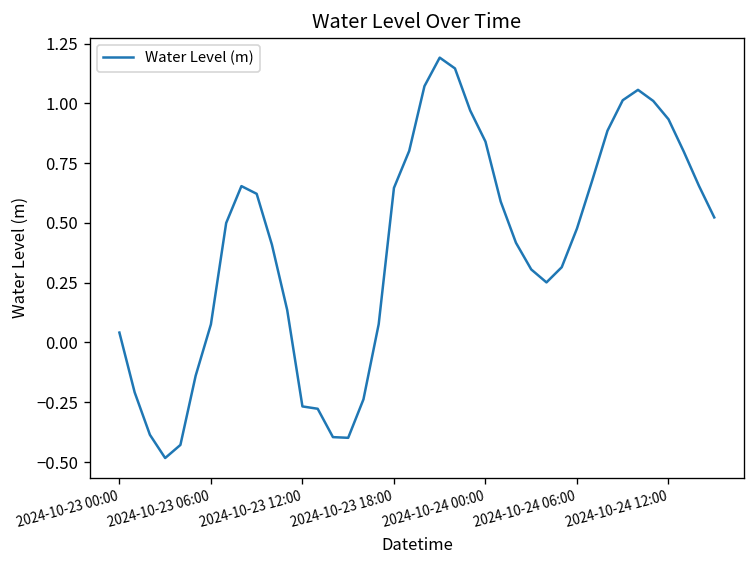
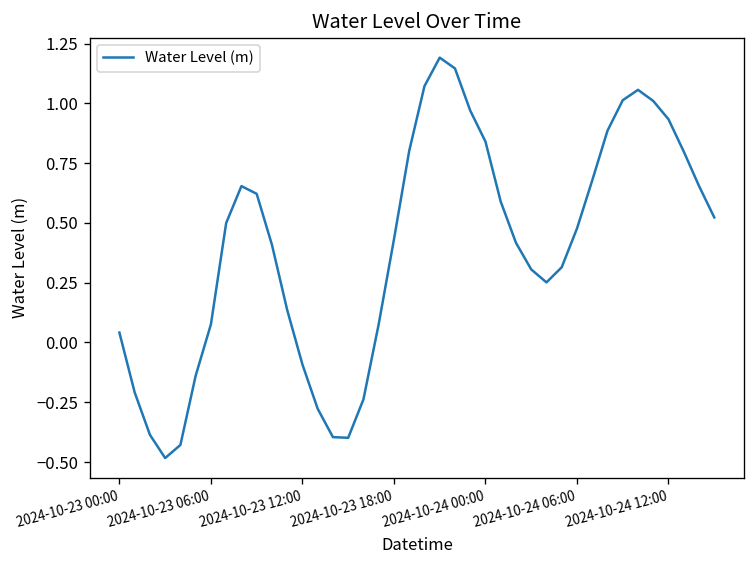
  {
    "2024-10-23 00:00": 0.04,
    "2024-10-23 06:00": 0.08,
-   "2024-10-23 12:00": -0.27,
-   "2024-10-23 18:00": 0.65,
+   "2024-10-23 12:00": -0.09,
+   "2024-10-23 18:00": 0.43,
    "2024-10-24 00:00": 0.84,
    "2024-10-24 06:00": 0.48,
    "2024-10-24 12:00": 0.93
  }
